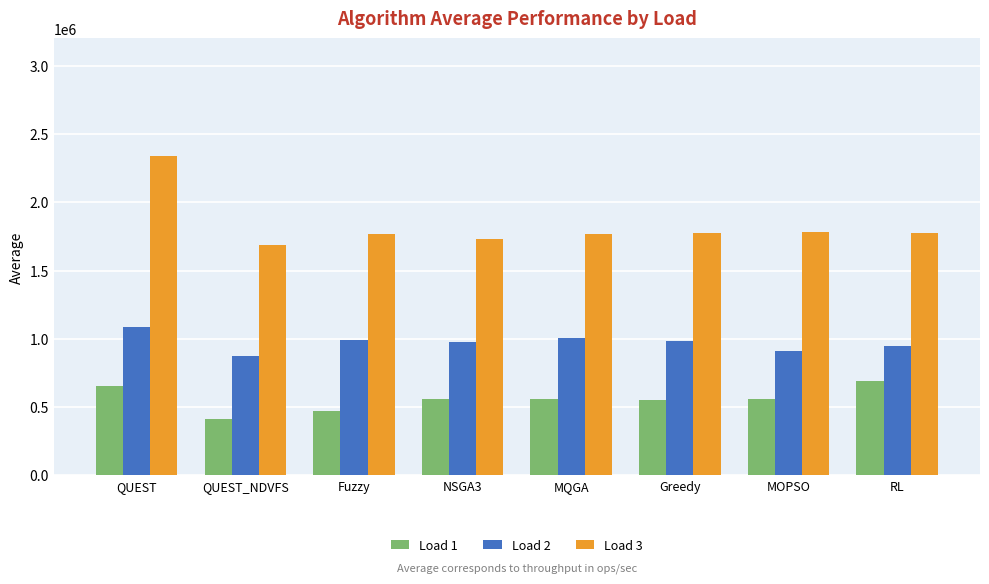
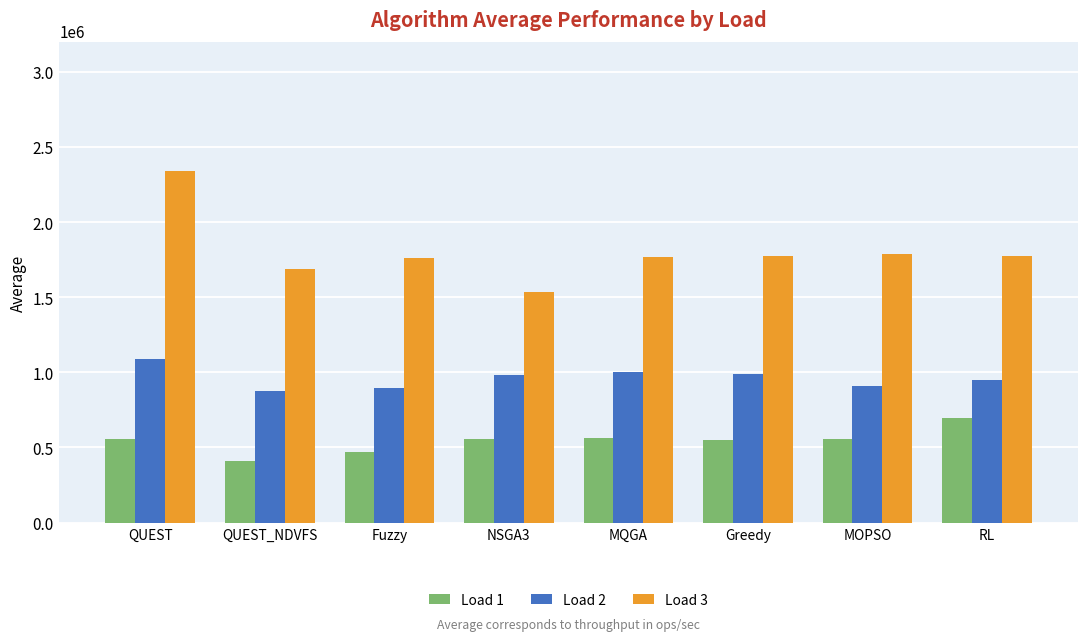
  {
    "Load 1": {
-     "QUEST": 660000,
+     "QUEST": 550000,
      "QUEST_NDVFS": 410000,
      "Fuzzy": 470000,
      "NSGA3": 560000,
      "MQGA": 560000,
      "Greedy": 550000,
      "MOPSO": 560000,
      "RL": 690000
    },
    "Load 2": {
      "QUEST": 1090000,
      "QUEST_NDVFS": 870000,
-     "Fuzzy": 990000,
+     "Fuzzy": 900000,
      "NSGA3": 980000,
      "MQGA": 1000000,
      "Greedy": 990000,
      "MOPSO": 910000,
      "RL": 950000
    },
    "Load 3": {
      "QUEST": 2340000,
      "QUEST_NDVFS": 1690000,
      "Fuzzy": 1760000,
-     "NSGA3": 1730000,
+     "NSGA3": 1540000,
      "MQGA": 1770000,
      "Greedy": 1770000,
      "MOPSO": 1780000,
      "RL": 1780000
    }
  }
